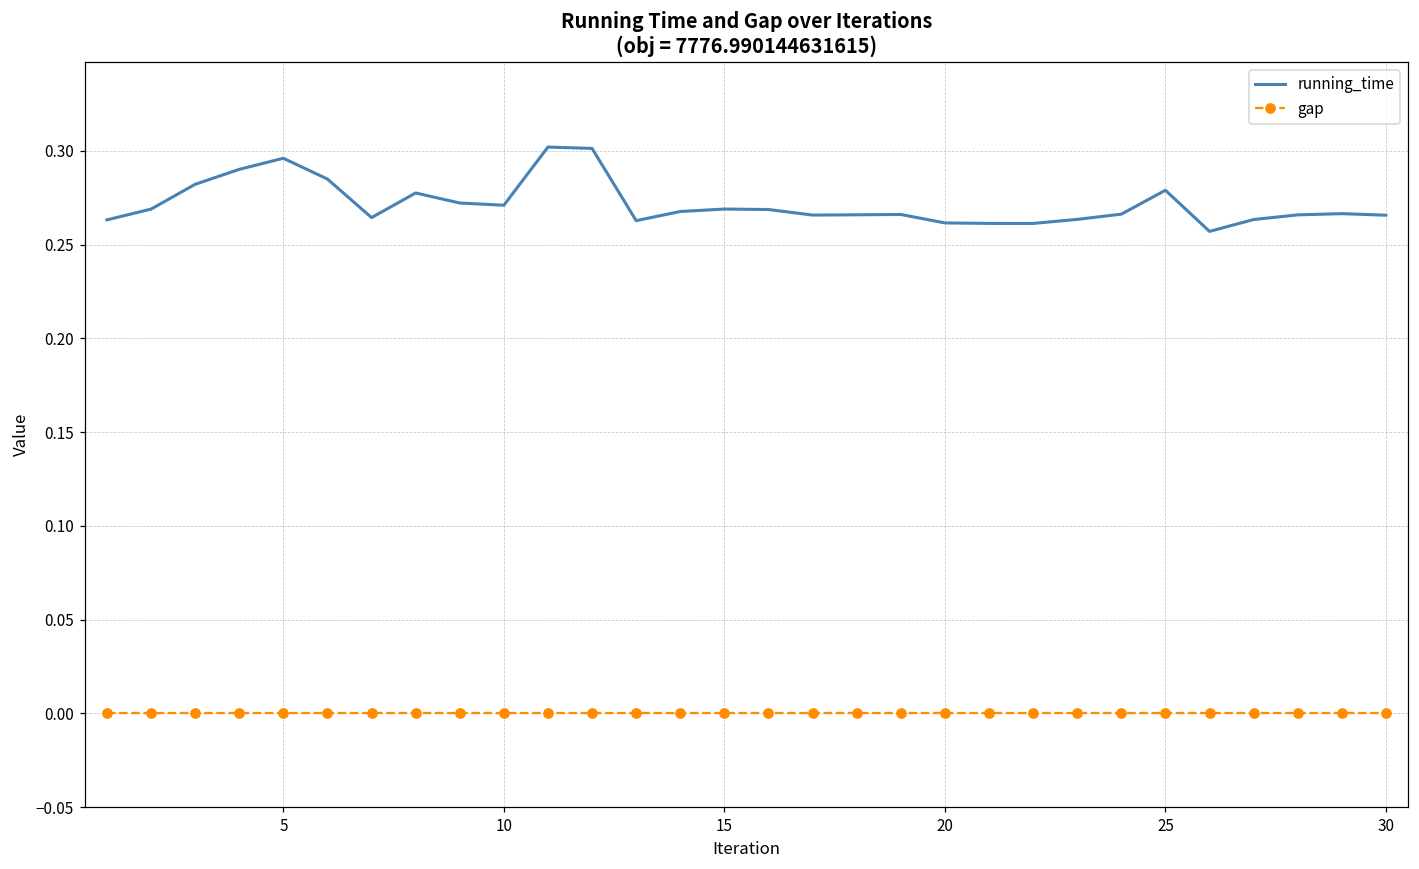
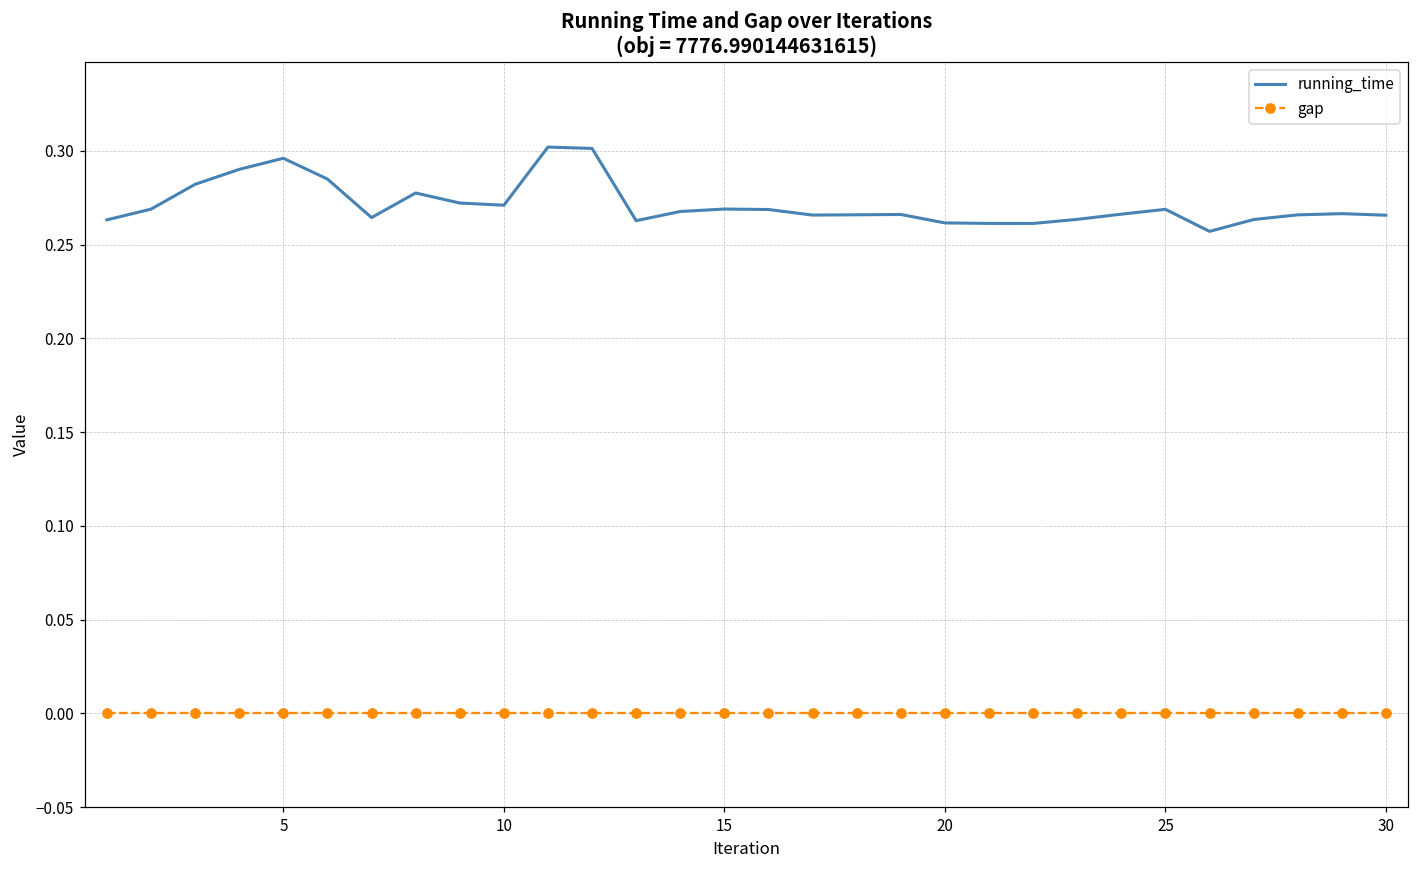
  {
    "running_time": {
      "5": 0.296,
      "10": 0.271,
      "15": 0.269,
      "20": 0.262,
-     "25": 0.279,
+     "25": 0.269,
      "30": 0.266
    },
    "gap": {
      "5": 0.000,
      "10": 0.000,
      "15": 0.000,
      "20": 0.000,
      "25": 0.000,
      "30": 0.000
    }
  }
